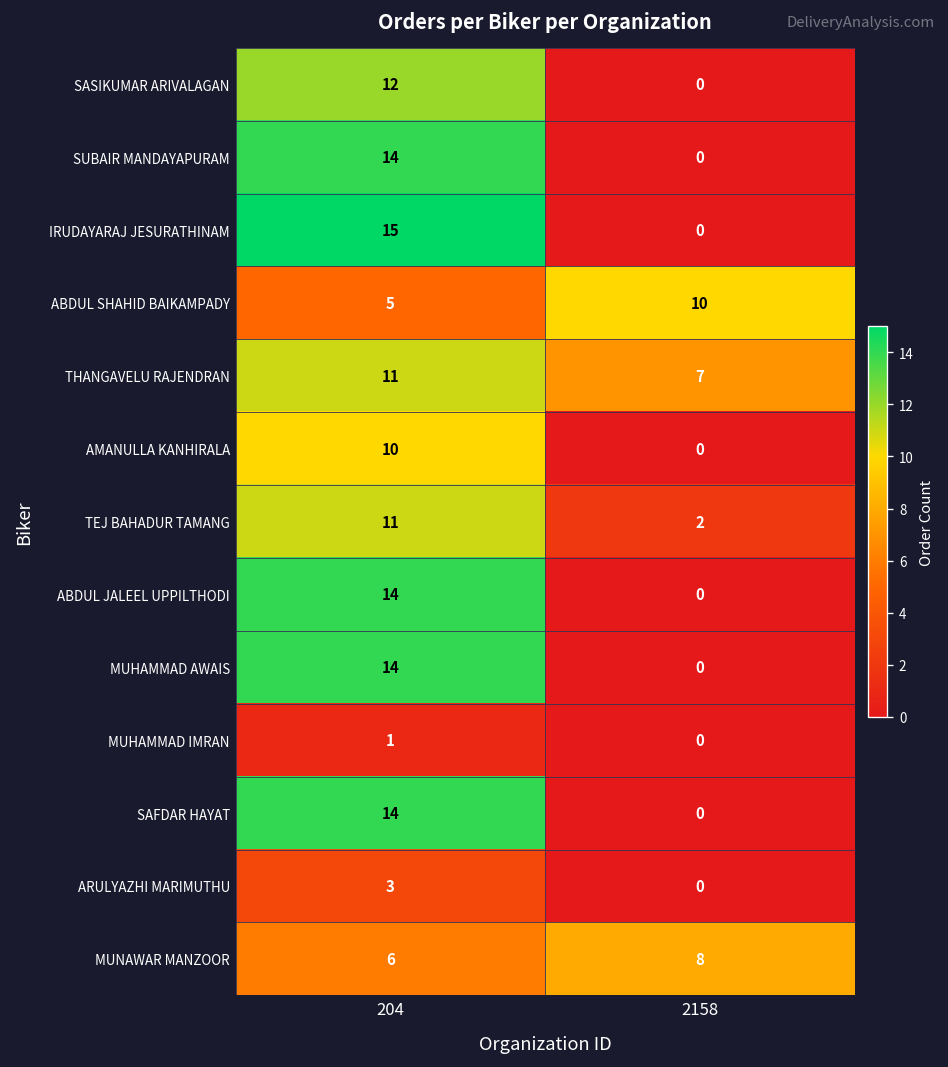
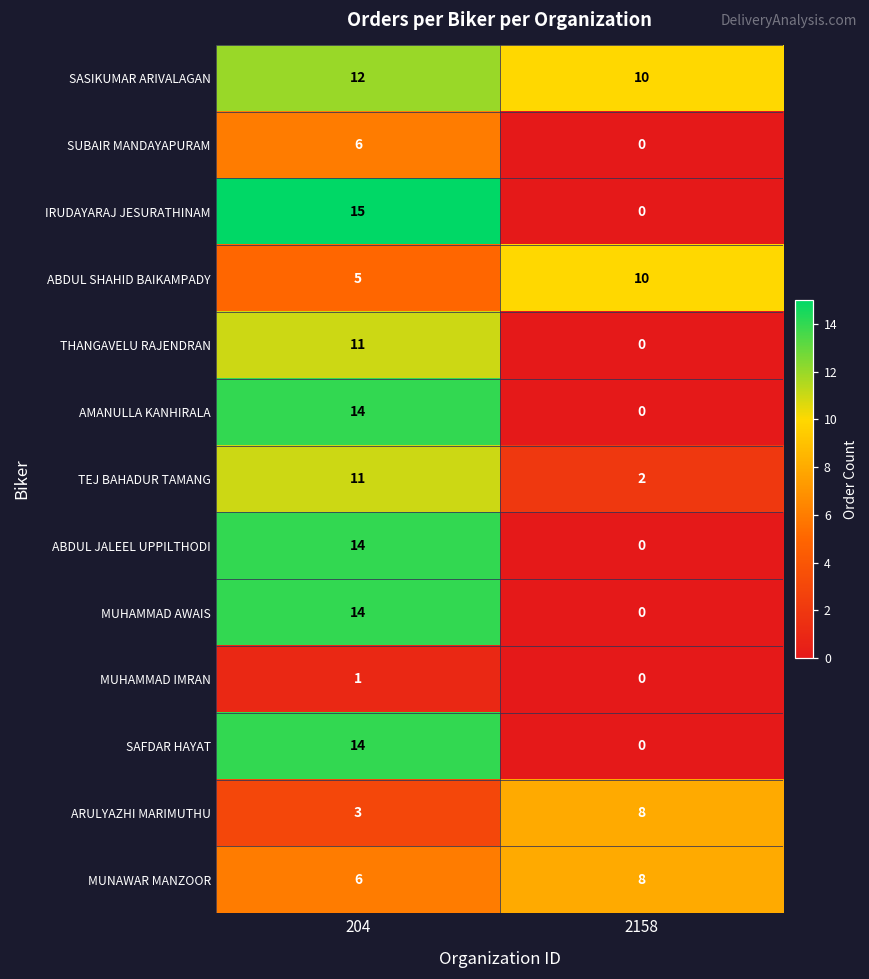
  {
    "SASIKUMAR ARIVALAGAN": {
      "204": 12,
-     "2158": 0
+     "2158": 10
    },
    "SUBAIR MANDAYAPURAM": {
-     "204": 14,
+     "204": 6,
      "2158": 0
    },
    "IRUDAYARAJ JESURATHINAM": {
      "204": 15,
      "2158": 0
    },
    "ABDUL SHAHID BAIKAMPADY": {
      "204": 5,
      "2158": 10
    },
    "THANGAVELU RAJENDRAN": {
      "204": 11,
-     "2158": 7
+     "2158": 0
    },
    "AMANULLA KANHIRALA": {
-     "204": 10,
+     "204": 14,
      "2158": 0
    },
    "TEJ BAHADUR TAMANG": {
      "204": 11,
      "2158": 2
    },
    "ABDUL JALEEL UPPILTHODI": {
      "204": 14,
      "2158": 0
    },
    "MUHAMMAD AWAIS": {
      "204": 14,
      "2158": 0
    },
    "MUHAMMAD IMRAN": {
      "204": 1,
      "2158": 0
    },
    "SAFDAR HAYAT": {
      "204": 14,
      "2158": 0
    },
    "ARULYAZHI MARIMUTHU": {
      "204": 3,
-     "2158": 0
+     "2158": 8
    },
    "MUNAWAR MANZOOR": {
      "204": 6,
      "2158": 8
    }
  }
